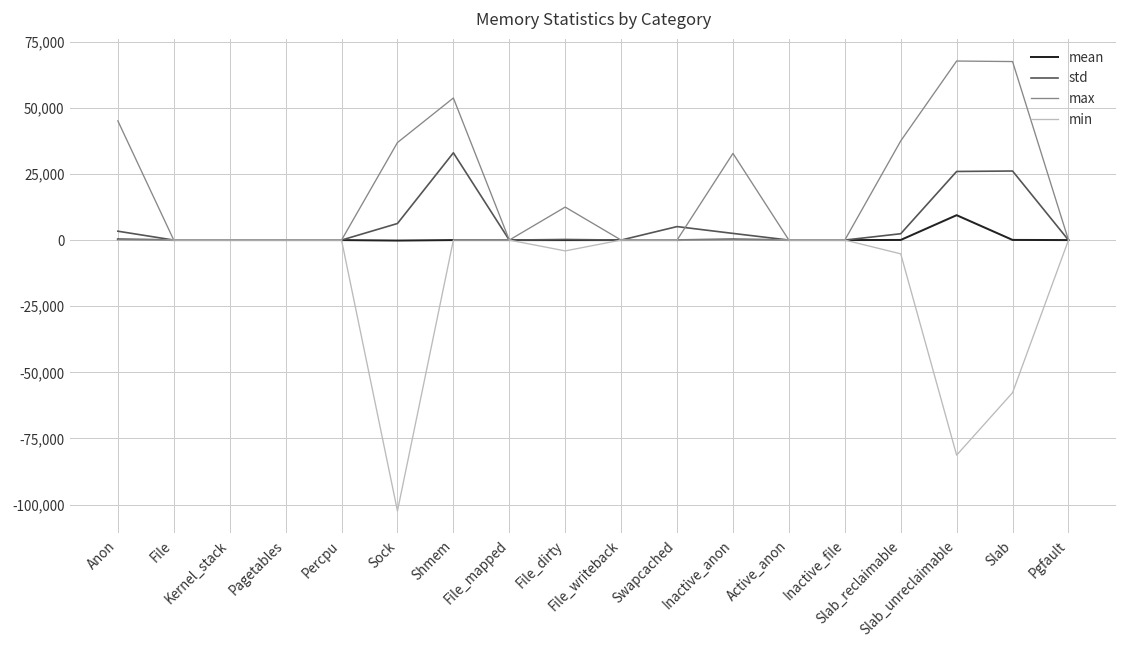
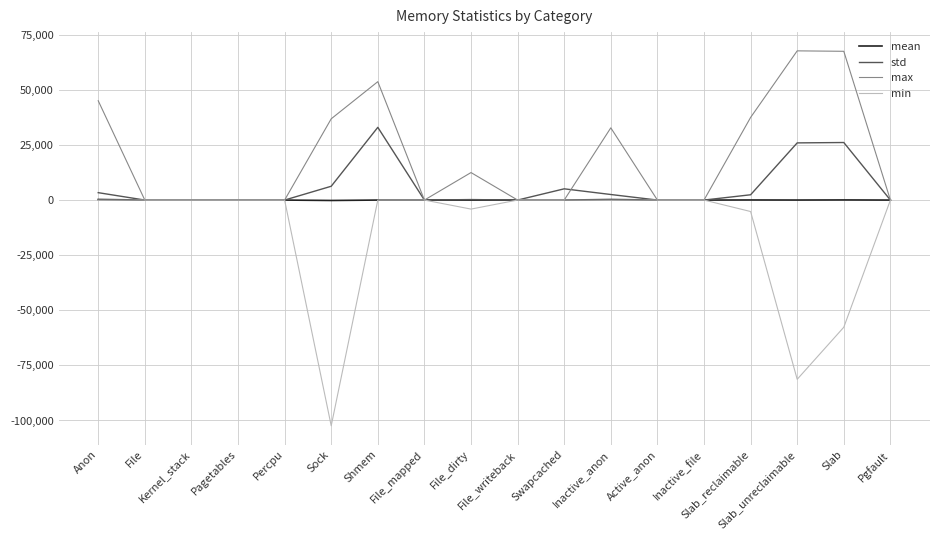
  {
    "mean": {
      "Sock": "0",
      "Slab_reclaimable": "0",
-     "Slab_unreclaimable": "9,000",
+     "Slab_unreclaimable": "0",
      "Slab": "0"
    },
    "std": {
      "Anon": "3,000",
      "Sock": "6,000",
      "Shmem": "33,000",
      "Swapcached": "5,000",
      "Inactive_anon": "3,000",
      "Slab_reclaimable": "2,000",
      "Slab_unreclaimable": "26,000",
      "Slab": "26,000"
    },
    "max": {
      "Anon": "45,000",
      "Sock": "37,000",
      "Shmem": "54,000",
      "File_dirty": "12,000",
      "Inactive_anon": "33,000",
      "Slab_reclaimable": "37,000",
      "Slab_unreclaimable": "68,000",
      "Slab": "67,000"
    },
    "min": {
      "Sock": "-102,000",
      "File_dirty": "-4,000",
      "Slab_reclaimable": "-5,000",
      "Slab_unreclaimable": "-81,000",
      "Slab": "-58,000"
    }
  }
